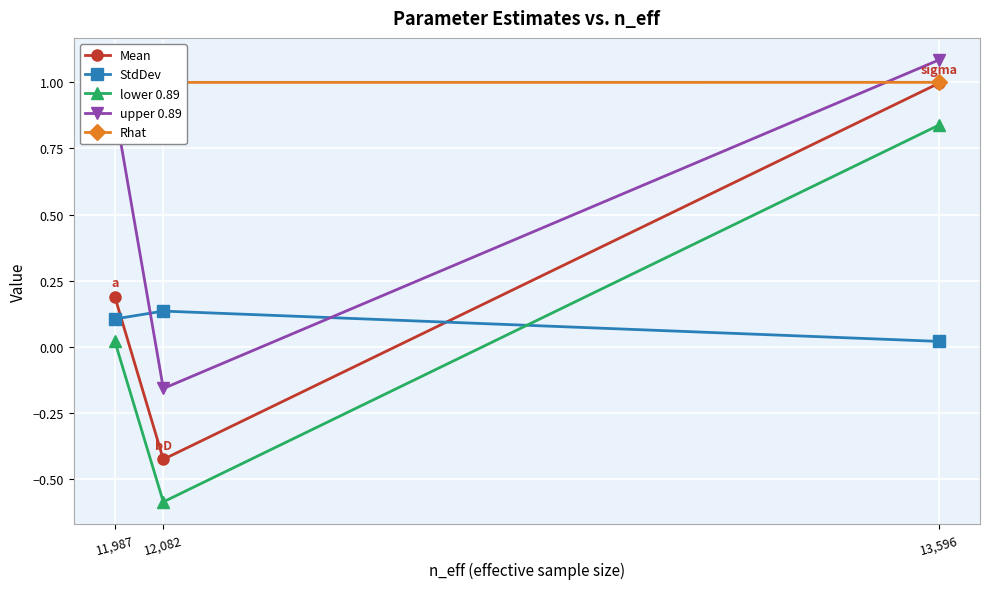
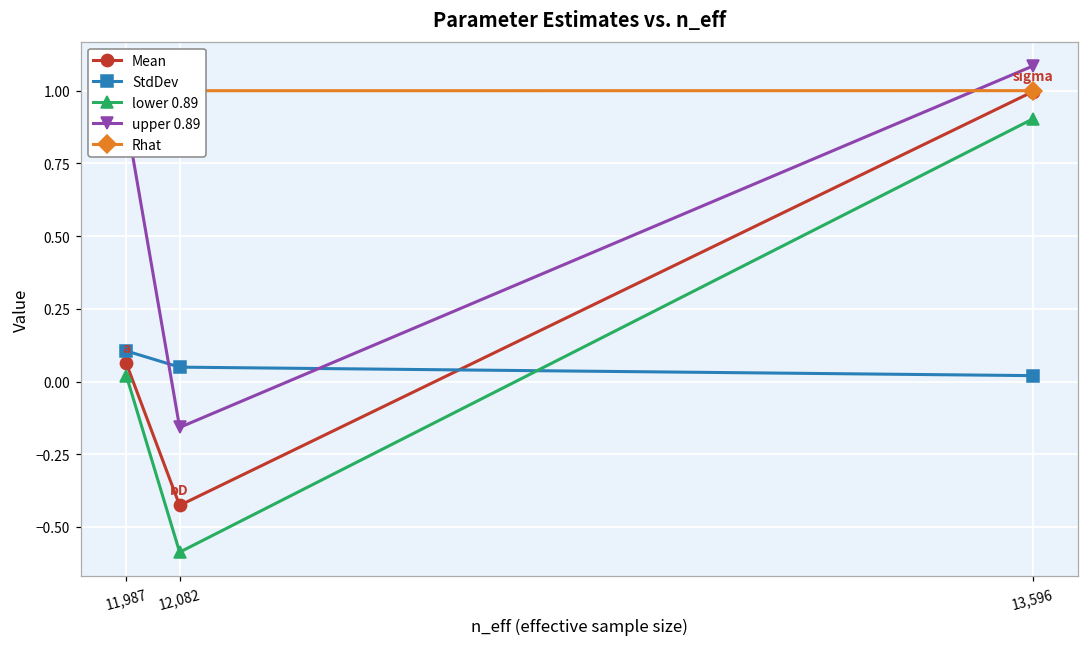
  {
    "Mean": {
-     "11,987": 0.19,
+     "11,987": 0.06,
      "12,082": -0.43
    },
    "StdDev": {
      "11,987": 0.11,
-     "12,082": 0.14,
+     "12,082": 0.05,
      "13,596": 0.02
    },
    "lower 0.89": {
      "11,987": 0.02,
      "12,082": -0.59,
-     "13,596": 0.84
+     "13,596": 0.90
    },
    "upper 0.89": {
      "12,082": -0.16,
      "13,596": 1.08
    }
  }
